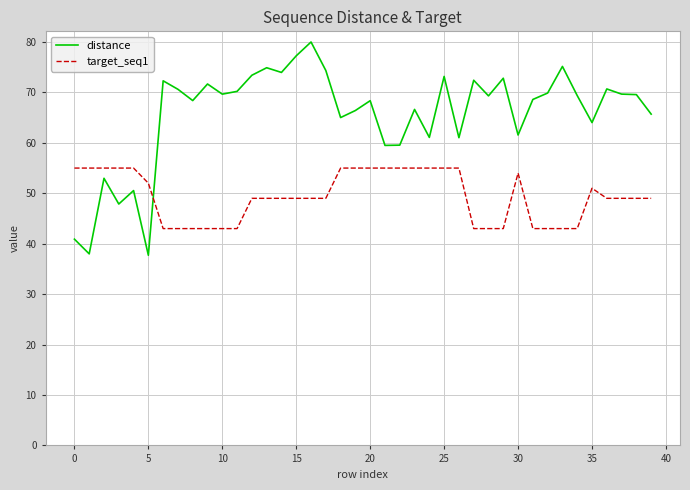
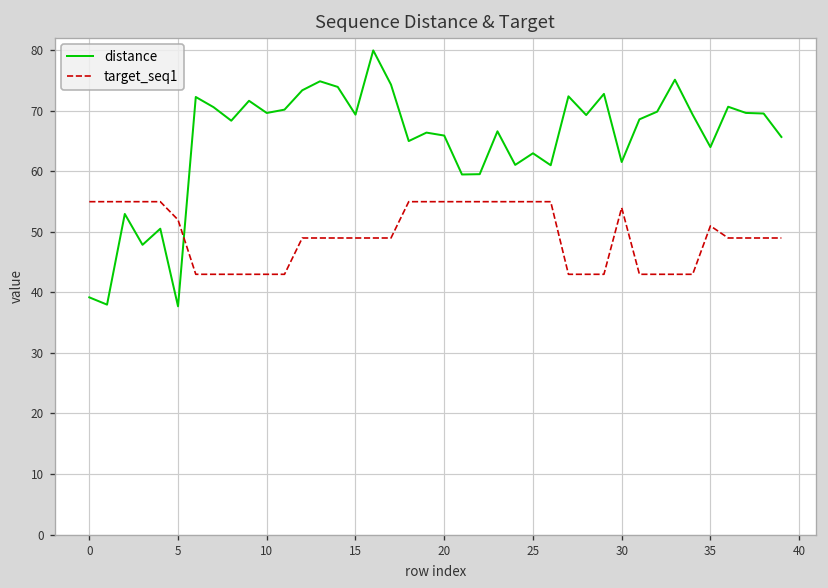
  {
    "distance": {
-     "0": 41,
+     "0": 39,
      "5": 38,
      "10": 70,
-     "15": 77,
-     "20": 68,
-     "25": 73,
+     "15": 69,
+     "20": 66,
+     "25": 63,
      "30": 62,
      "35": 64
    },
    "target_seq1": {
      "0": 55,
      "5": 52,
      "10": 43,
      "15": 49,
      "20": 55,
      "25": 55,
      "30": 54,
      "35": 51
    }
  }
